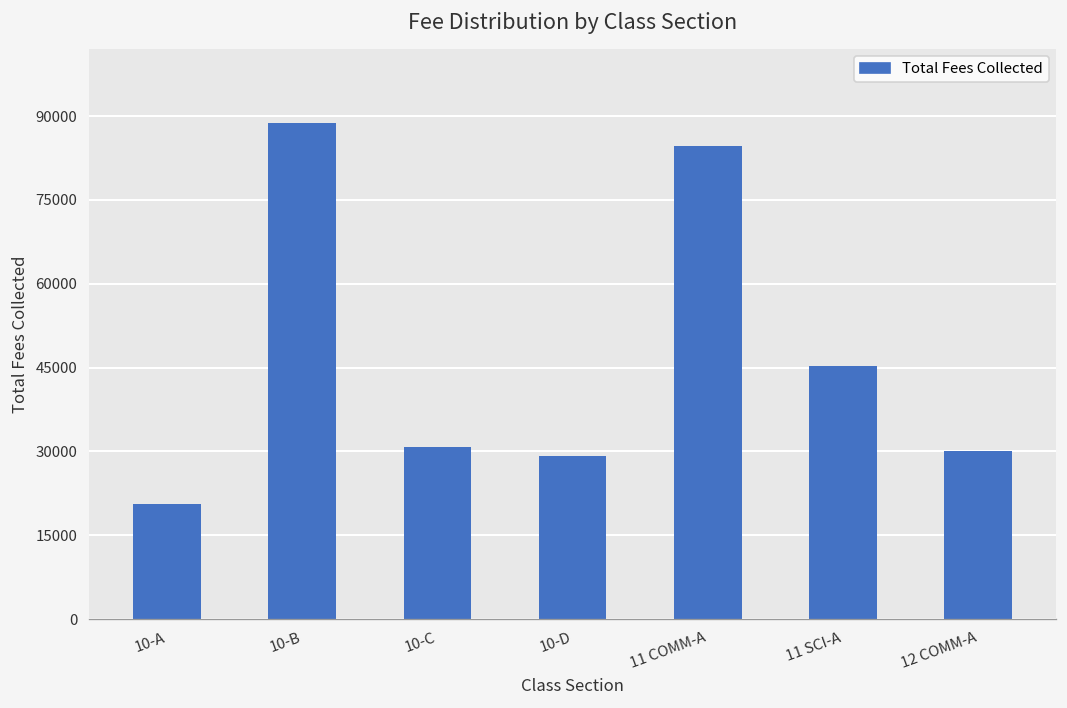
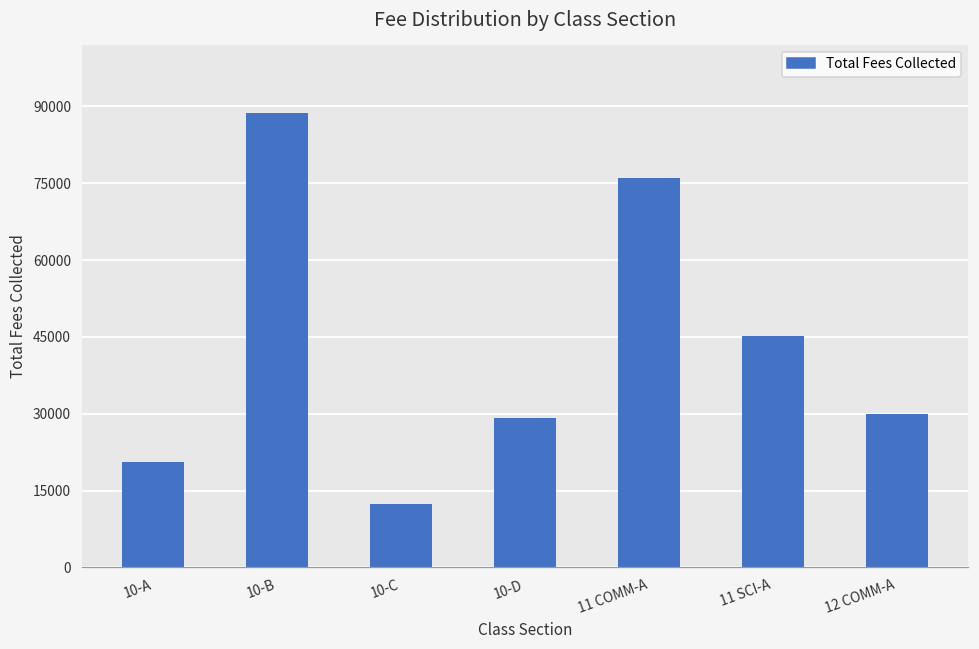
  {
    "10-A": 21000,
    "10-B": 89000,
-   "10-C": 31000,
+   "10-C": 12000,
    "10-D": 29000,
-   "11 COMM-A": 85000,
+   "11 COMM-A": 76000,
    "11 SCI-A": 45000,
    "12 COMM-A": 30000
  }
